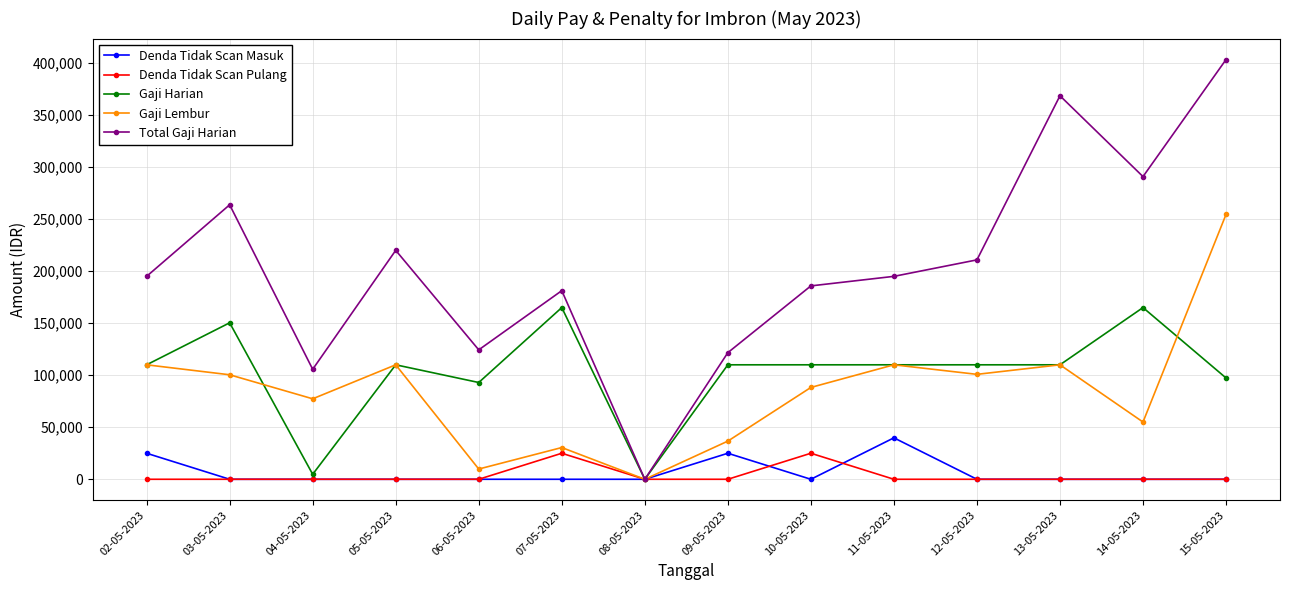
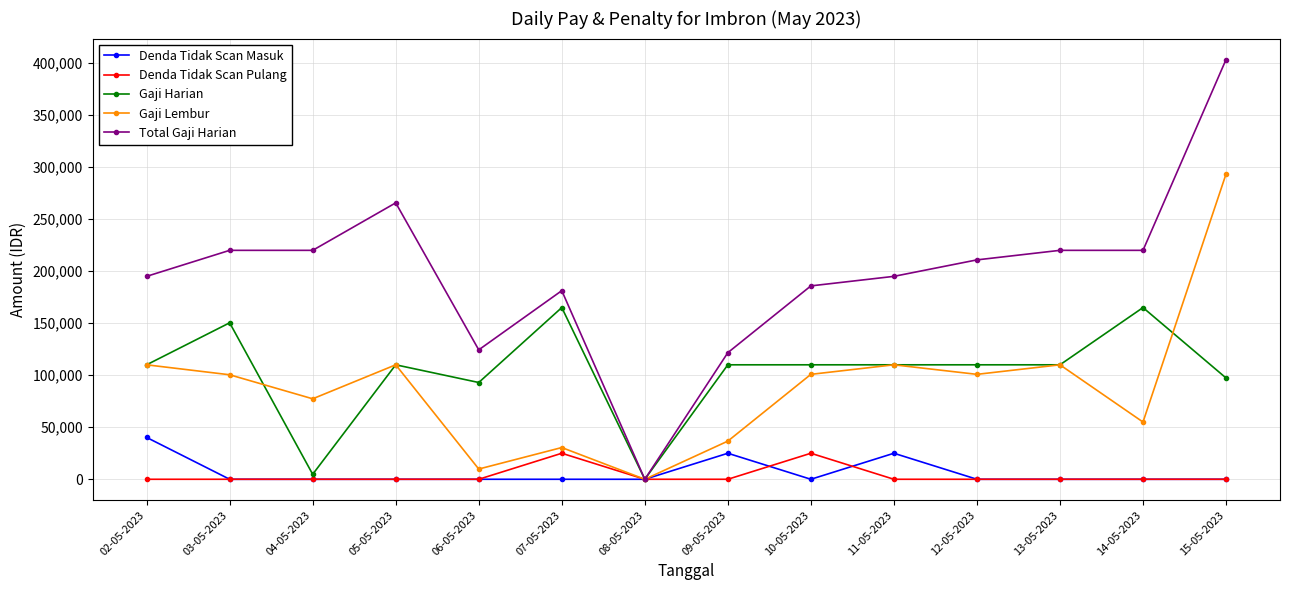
  {
    "Denda Tidak Scan Masuk": {
-     "02-05-2023": "25,000",
+     "02-05-2023": "40,000",
      "07-05-2023": "0",
      "09-05-2023": "25,000",
      "10-05-2023": "0",
-     "11-05-2023": "40,000"
+     "11-05-2023": "25,000"
    },
    "Denda Tidak Scan Pulang": {
      "02-05-2023": "0",
      "07-05-2023": "25,000",
      "09-05-2023": "0",
      "10-05-2023": "25,000",
      "11-05-2023": "0"
    },
    "Gaji Harian": {
      "03-05-2023": "150,000",
      "04-05-2023": "5,000",
      "06-05-2023": "93,000",
      "07-05-2023": "165,000",
      "09-05-2023": "110,000",
      "10-05-2023": "110,000",
      "12-05-2023": "110,000",
      "14-05-2023": "165,000",
      "15-05-2023": "97,000"
    },
    "Gaji Lembur": {
      "03-05-2023": "100,000",
      "04-05-2023": "77,000",
      "06-05-2023": "10,000",
      "07-05-2023": "30,000",
      "09-05-2023": "37,000",
-     "10-05-2023": "88,000",
+     "10-05-2023": "101,000",
      "12-05-2023": "101,000",
      "14-05-2023": "55,000",
-     "15-05-2023": "255,000"
+     "15-05-2023": "293,000"
    },
    "Total Gaji Harian": {
      "02-05-2023": "195,000",
-     "03-05-2023": "264,000",
-     "04-05-2023": "106,000",
-     "05-05-2023": "220,000",
+     "03-05-2023": "220,000",
+     "04-05-2023": "220,000",
+     "05-05-2023": "266,000",
      "06-05-2023": "124,000",
      "07-05-2023": "181,000",
      "09-05-2023": "122,000",
      "10-05-2023": "186,000",
      "11-05-2023": "195,000",
      "12-05-2023": "211,000",
-     "13-05-2023": "369,000",
-     "14-05-2023": "291,000",
+     "13-05-2023": "220,000",
+     "14-05-2023": "220,000",
      "15-05-2023": "403,000"
    }
  }
